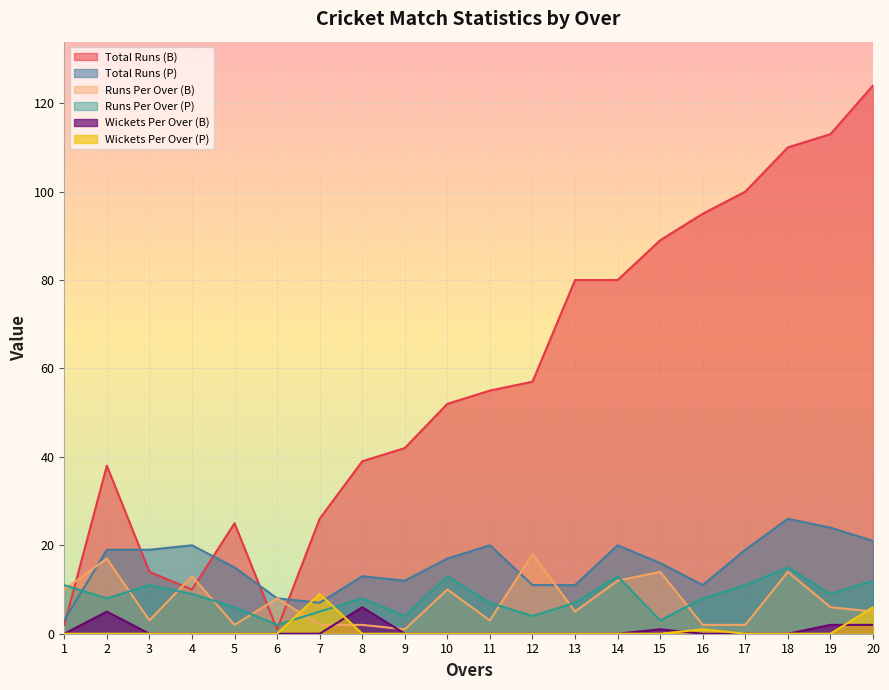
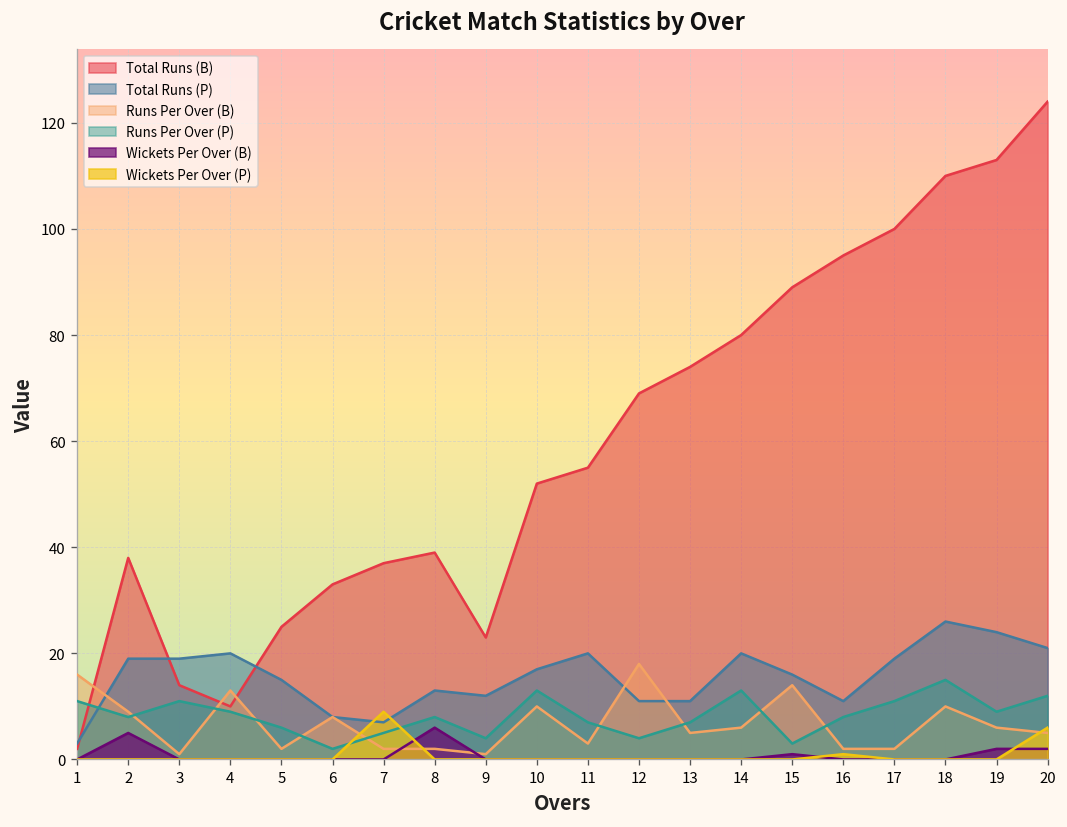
  {
    "Total Runs (B)": {
      "1": 2,
      "2": 38,
      "3": 14,
      "4": 10,
      "5": 25,
-     "6": 1,
-     "7": 26,
+     "6": 33,
+     "7": 37,
      "8": 39,
-     "9": 42,
+     "9": 23,
      "10": 52,
      "11": 55,
-     "12": 57,
-     "13": 80,
+     "12": 69,
+     "13": 74,
      "14": 80,
      "15": 89,
      "16": 95,
      "17": 100,
      "18": 110,
      "19": 113,
      "20": 124
    },
    "Runs Per Over (B)": {
-     "1": 10,
-     "2": 17,
-     "3": 3,
+     "1": 16,
+     "2": 9,
+     "3": 1,
      "4": 13,
      "5": 2,
      "7": 2,
      "8": 2,
      "9": 1,
      "10": 10,
      "11": 3,
      "12": 18,
      "13": 5,
-     "14": 12,
+     "14": 6,
      "15": 14,
      "16": 2,
      "17": 2,
-     "18": 14,
+     "18": 10,
      "19": 6,
      "20": 5
    },
    "Wickets Per Over (B)": {
      "2": 5,
      "7": 0,
      "8": 6,
      "15": 1,
      "16": 0,
      "19": 2,
      "20": 2
    },
    "Wickets Per Over (P)": {
      "2": 0,
      "7": 9,
      "8": 0,
      "15": 0,
      "16": 1,
      "19": 0,
      "20": 6
    }
  }
